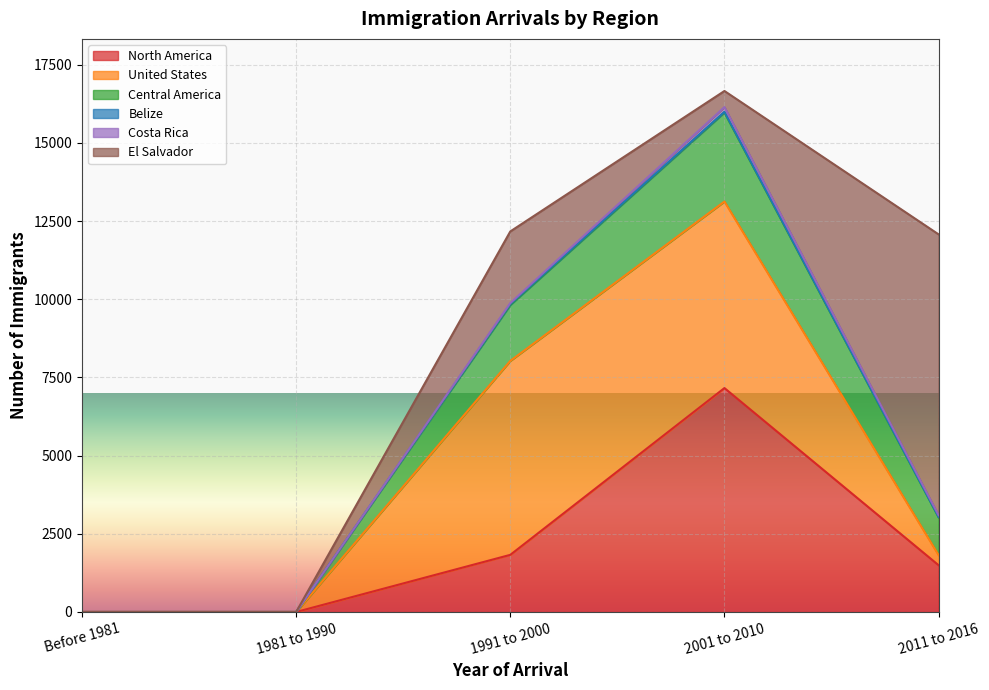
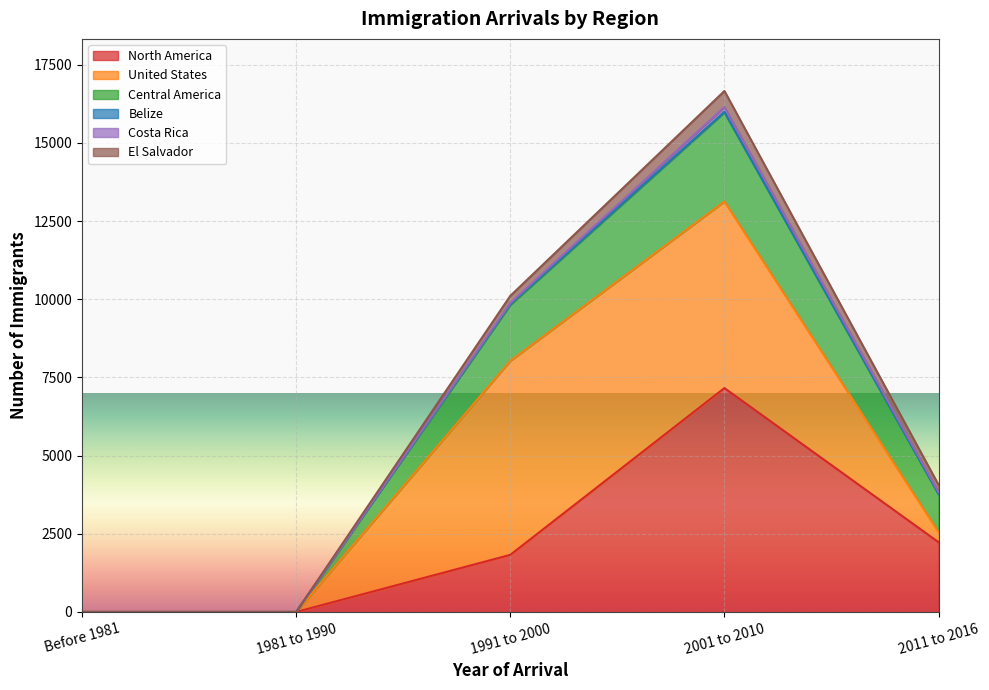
  {
    "North America": {
      "1991 to 2000": 1800,
      "2001 to 2010": 7200,
-     "2011 to 2016": 1500
+     "2011 to 2016": 2200
    },
    "United States": {
      "1991 to 2000": 6200,
      "2001 to 2010": 6000,
      "2011 to 2016": 300
    },
    "Costa Rica": {
      "2001 to 2010": 200
    },
    "El Salvador": {
-     "1991 to 2000": 2300,
+     "1991 to 2000": 200,
      "2001 to 2010": 500,
-     "2011 to 2016": 9000
+     "2011 to 2016": 200
    }
  }
